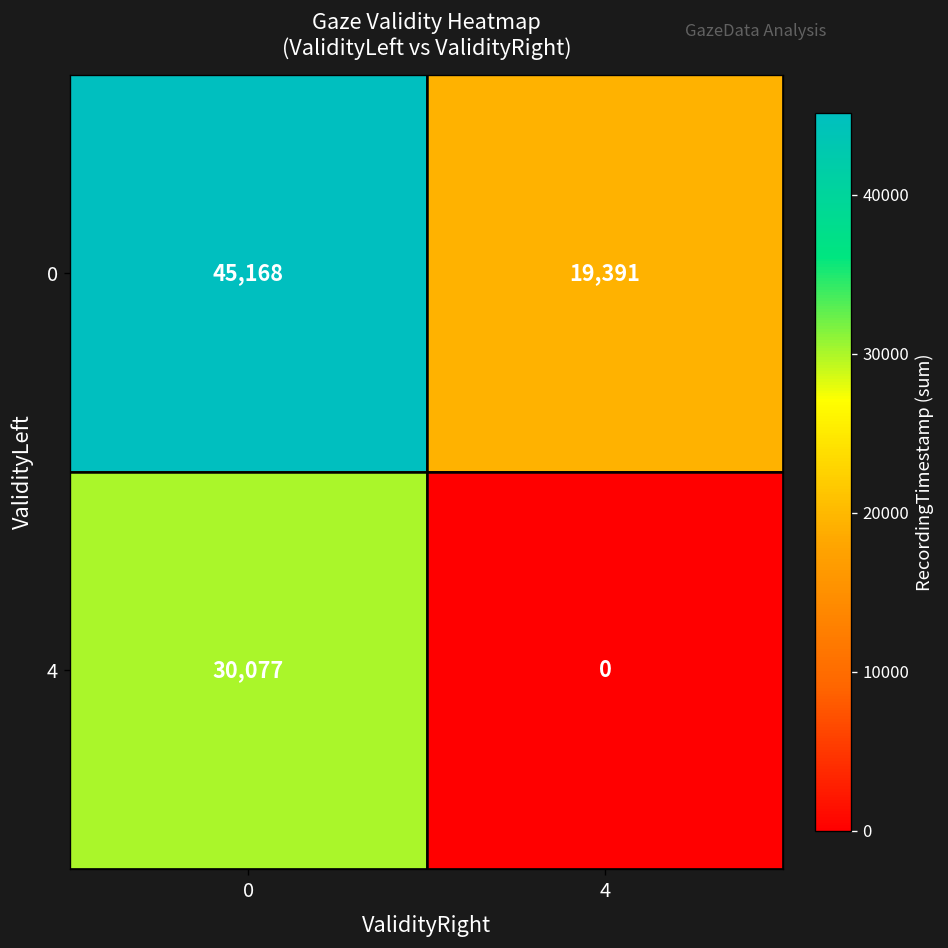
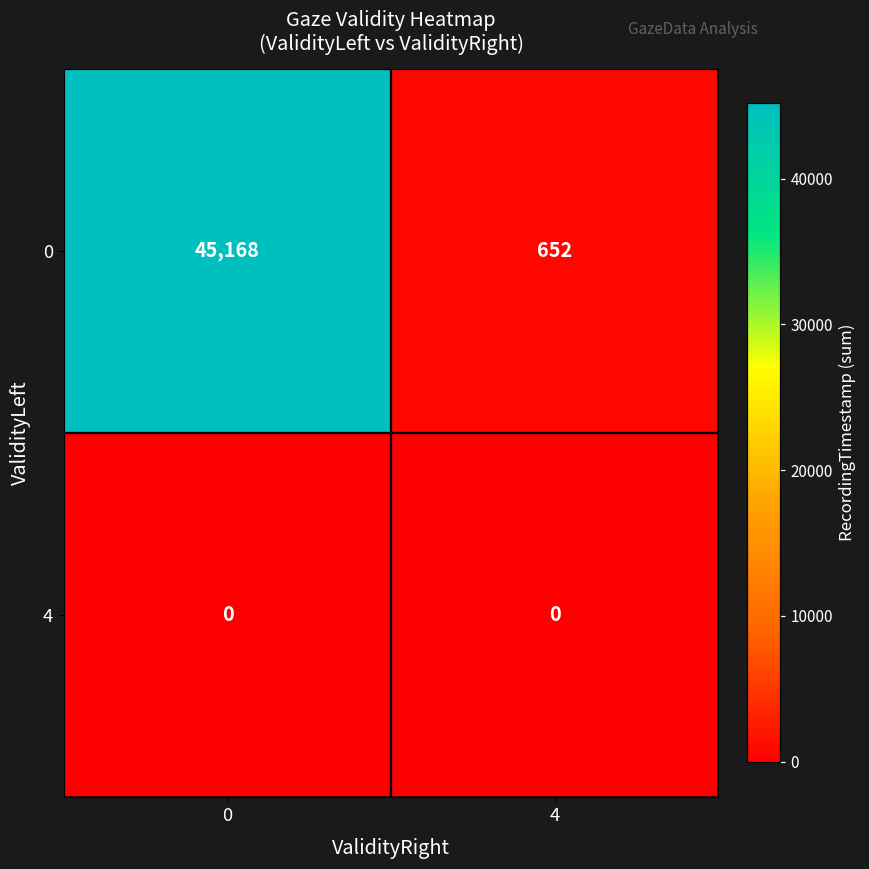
  {
    "0": {
      "0": "45,168",
-     "4": "19,391"
+     "4": "652"
    },
    "4": {
-     "0": "30,077",
+     "0": "0",
      "4": "0"
    }
  }
